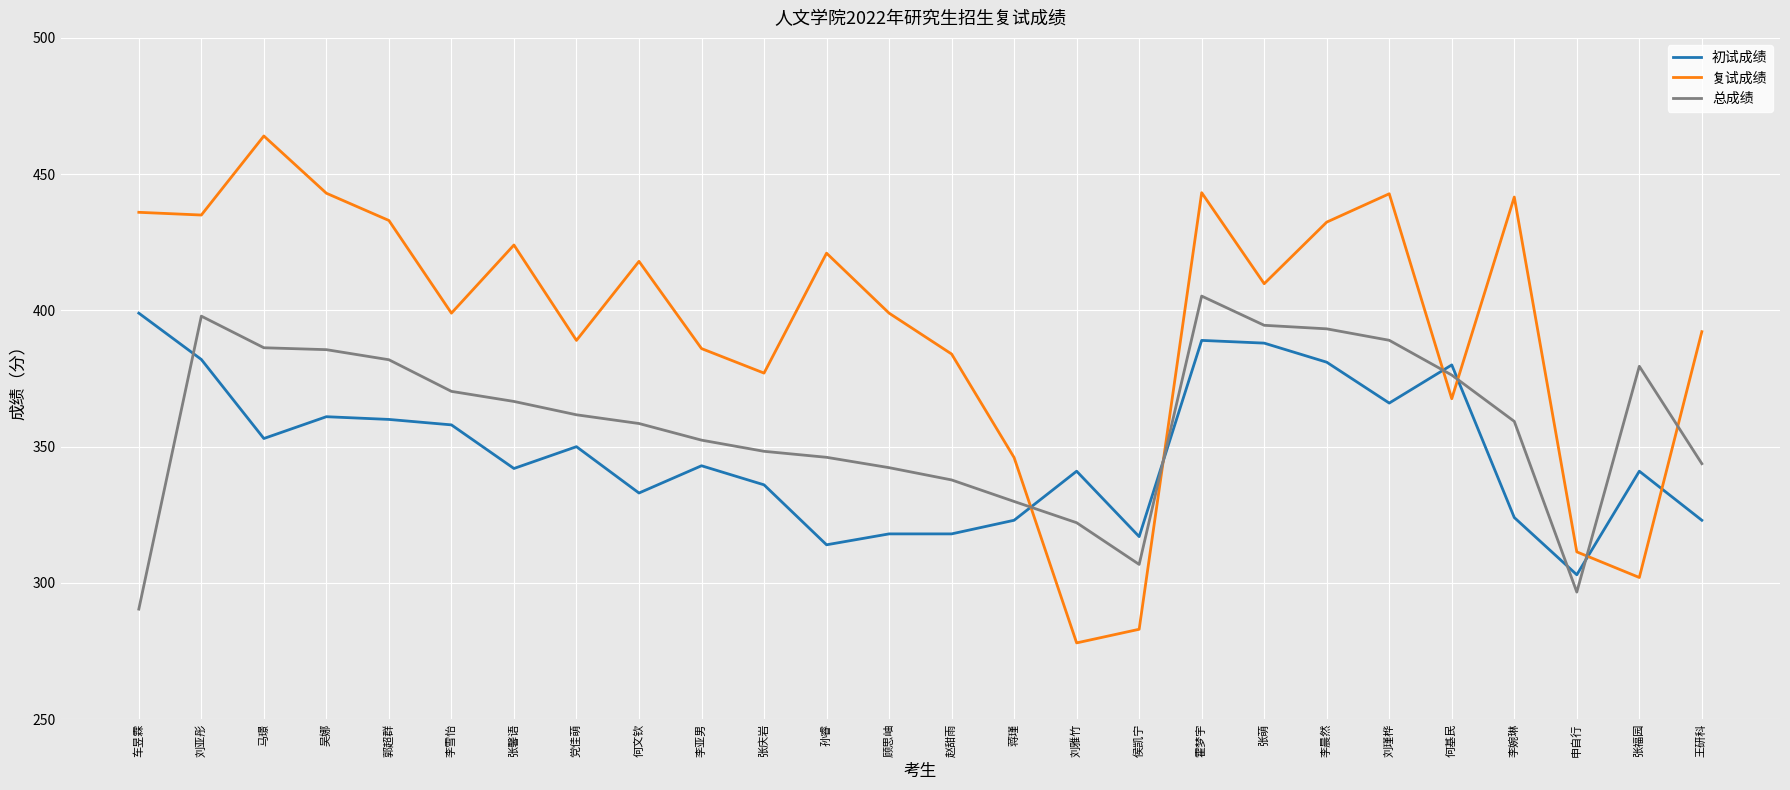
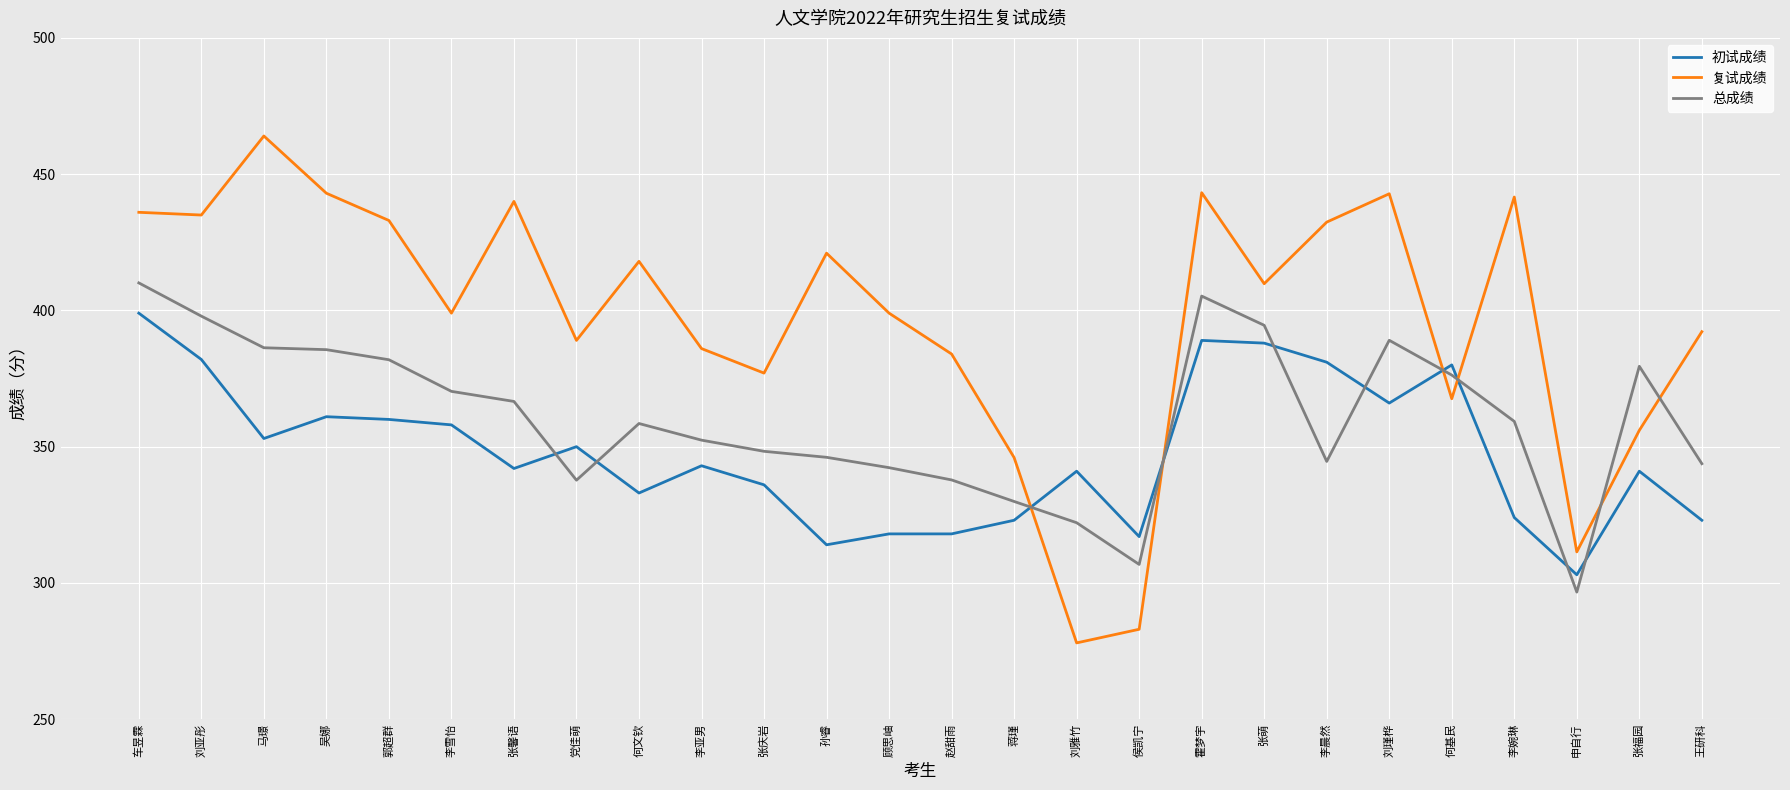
  {
    "初试成绩": {
      "车昱霖": 399,
      "刘亚彤": 382,
      "马璟": 353,
      "吴娜": 361,
      "郭超群": 360,
      "李雪怡": 358,
      "张馨语": 342,
      "党佳萌": 350,
      "何文钦": 333,
      "李亚男": 343,
      "张庆岩": 336,
      "孙睿": 314,
      "顾思岫": 318,
      "赵甜雨": 318,
      "蒋瑾": 323,
      "刘雅竹": 341,
      "侯凯宁": 317,
      "霍梦宇": 389,
      "张萌": 388,
      "李晨然": 381,
      "刘瑾桦": 366,
      "何基民": 380,
      "李婉琳": 324,
      "申自行": 303,
      "张福园": 341,
      "王研科": 323
    },
    "复试成绩": {
      "车昱霖": 436,
      "刘亚彤": 435,
      "马璟": 464,
      "吴娜": 443,
      "郭超群": 433,
      "李雪怡": 399,
-     "张馨语": 424,
+     "张馨语": 440,
      "党佳萌": 389,
      "何文钦": 418,
      "李亚男": 386,
      "张庆岩": 377,
      "孙睿": 421,
      "顾思岫": 399,
      "赵甜雨": 384,
      "蒋瑾": 346,
      "刘雅竹": 278,
      "侯凯宁": 283,
      "霍梦宇": 443,
      "张萌": 410,
      "李晨然": 432,
      "刘瑾桦": 443,
      "何基民": 368,
      "李婉琳": 442,
      "申自行": 311,
-     "张福园": 302,
+     "张福园": 356,
      "王研科": 392
    },
    "总成绩": {
-     "车昱霖": 290,
+     "车昱霖": 410,
      "刘亚彤": 398,
      "马璟": 386,
      "吴娜": 386,
      "郭超群": 382,
      "李雪怡": 370,
      "张馨语": 367,
-     "党佳萌": 362,
+     "党佳萌": 338,
      "何文钦": 359,
      "李亚男": 352,
      "张庆岩": 348,
      "孙睿": 346,
      "顾思岫": 342,
      "赵甜雨": 338,
      "蒋瑾": 330,
      "刘雅竹": 322,
      "侯凯宁": 307,
      "霍梦宇": 405,
      "张萌": 395,
-     "李晨然": 393,
+     "李晨然": 345,
      "刘瑾桦": 389,
      "何基民": 376,
      "李婉琳": 359,
      "申自行": 297,
      "张福园": 380,
      "王研科": 344
    }
  }
